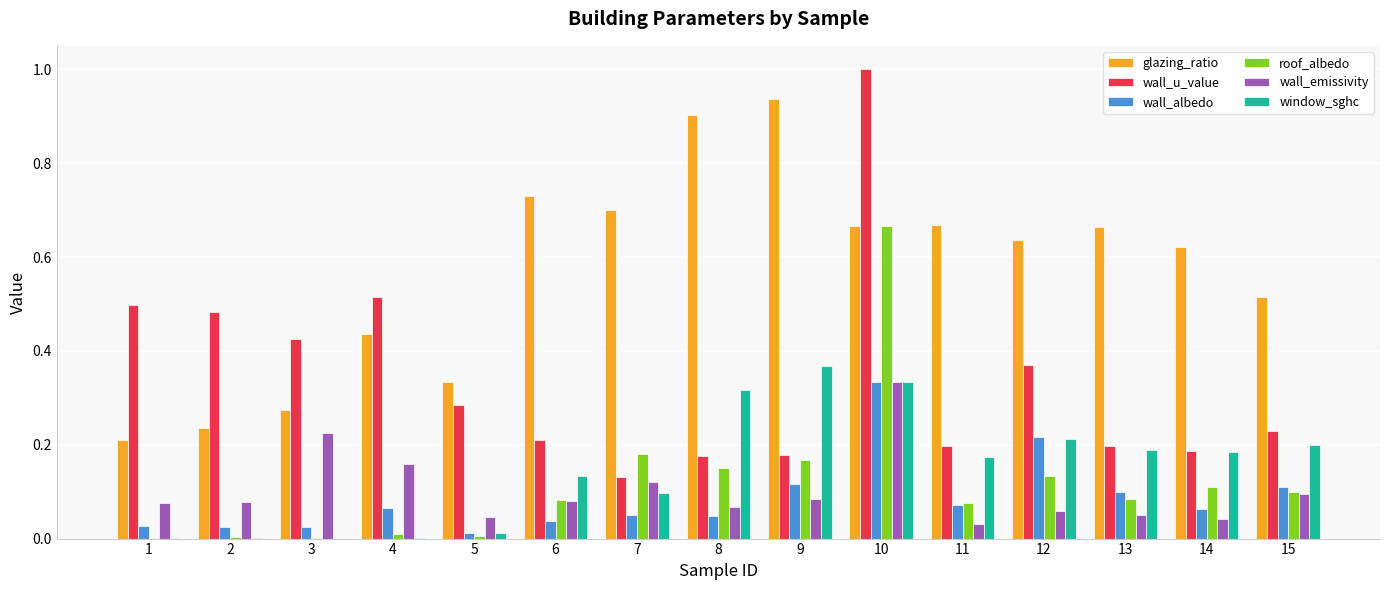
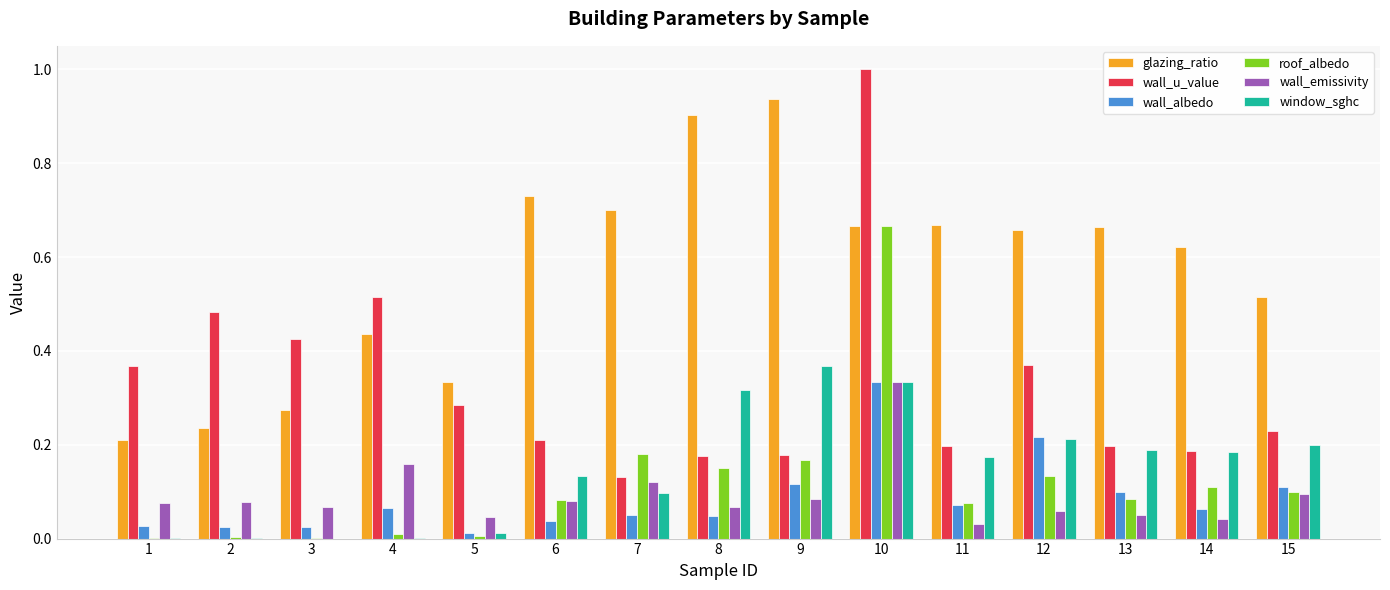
  {
    "glazing_ratio": {
      "1": 0.21,
      "2": 0.24,
      "3": 0.27,
      "4": 0.43,
      "5": 0.33,
      "6": 0.73,
      "7": 0.70,
      "8": 0.90,
      "9": 0.94,
      "10": 0.67,
      "11": 0.67,
-     "12": 0.64,
+     "12": 0.66,
      "13": 0.66,
      "14": 0.62,
      "15": 0.52
    },
    "wall_u_value": {
-     "1": 0.50,
+     "1": 0.37,
      "2": 0.48,
      "3": 0.43,
      "4": 0.52,
      "5": 0.29,
      "6": 0.21,
      "7": 0.13,
      "8": 0.18,
      "9": 0.18,
      "10": 1.00,
      "11": 0.20,
      "12": 0.37,
      "13": 0.20,
      "14": 0.19,
      "15": 0.23
    },
    "wall_albedo": {
      "1": 0.03,
      "2": 0.03,
      "3": 0.03,
      "4": 0.07,
      "5": 0.01,
      "6": 0.04,
      "7": 0.05,
      "8": 0.05,
      "9": 0.12,
      "10": 0.33,
      "11": 0.07,
      "12": 0.22,
      "13": 0.10,
      "14": 0.06,
      "15": 0.11
    },
    "roof_albedo": {
      "4": 0.01,
      "5": 0.01,
      "6": 0.08,
      "7": 0.18,
      "8": 0.15,
      "9": 0.17,
      "10": 0.67,
      "11": 0.08,
      "12": 0.13,
      "13": 0.08,
      "14": 0.11,
      "15": 0.10
    },
    "wall_emissivity": {
      "1": 0.08,
      "2": 0.08,
-     "3": 0.22,
+     "3": 0.07,
      "4": 0.16,
      "5": 0.05,
      "6": 0.08,
      "7": 0.12,
      "8": 0.07,
      "9": 0.08,
      "10": 0.33,
      "11": 0.03,
      "12": 0.06,
      "13": 0.05,
      "14": 0.04,
      "15": 0.09
    },
    "window_sghc": {
      "3": 0.00,
      "5": 0.01,
      "6": 0.13,
      "7": 0.10,
      "8": 0.32,
      "9": 0.37,
      "10": 0.33,
      "11": 0.17,
      "12": 0.21,
      "13": 0.19,
      "14": 0.18,
      "15": 0.20
    }
  }
